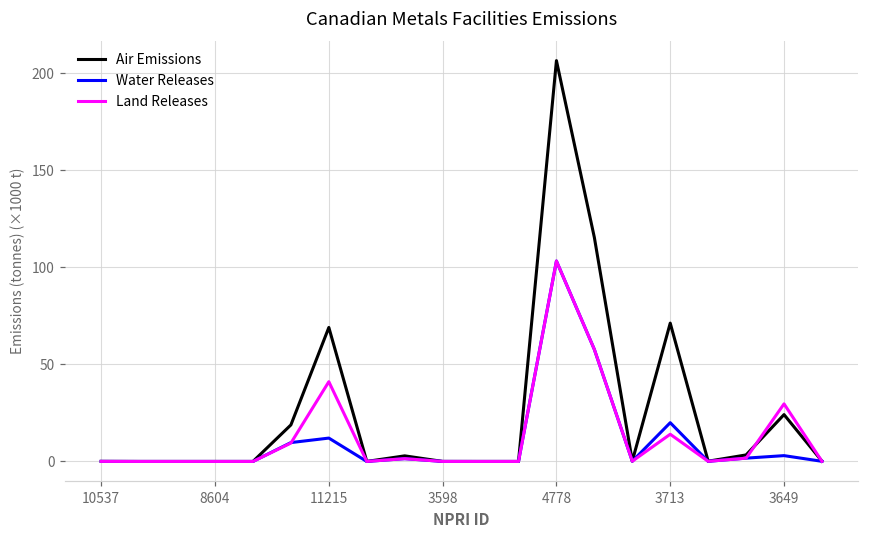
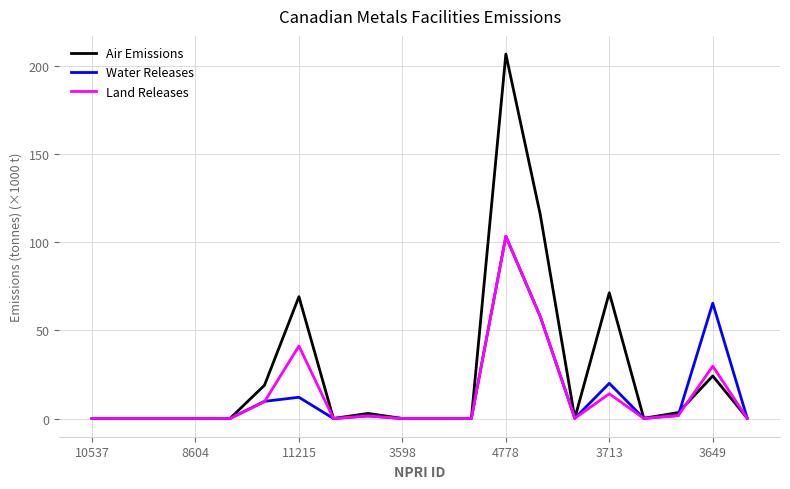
  {
    "Air Emissions": {
      "11215": 69,
      "4778": 206,
      "3713": 71,
      "3649": 24
    },
    "Water Releases": {
      "11215": 12,
      "3713": 20,
-     "3649": 3
+     "3649": 65
    },
    "Land Releases": {
      "11215": 41,
      "3713": 14,
      "3649": 30
    }
  }
